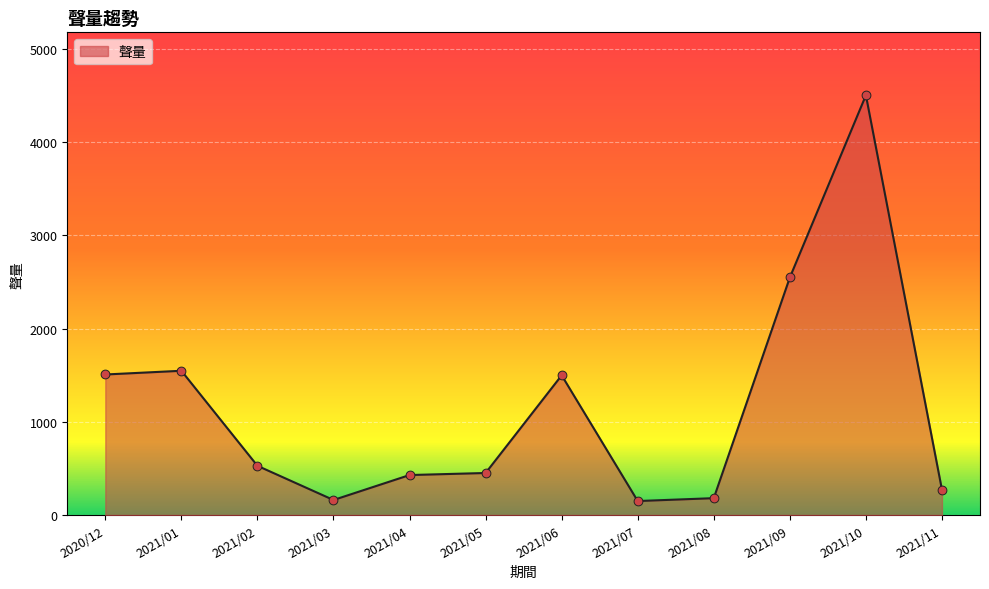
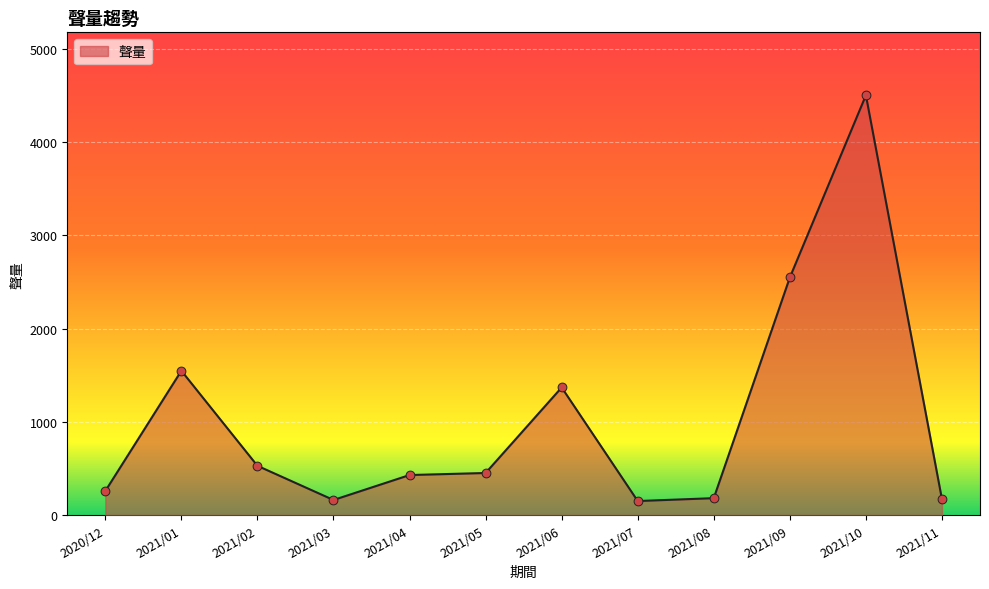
  {
-   "2020/12": 1500,
+   "2020/12": 300,
    "2021/01": 1500,
    "2021/02": 500,
    "2021/03": 200,
    "2021/04": 400,
    "2021/05": 500,
-   "2021/06": 1500,
+   "2021/06": 1400,
    "2021/07": 200,
    "2021/08": 200,
    "2021/09": 2500,
    "2021/10": 4500,
-   "2021/11": 300
+   "2021/11": 200
  }
